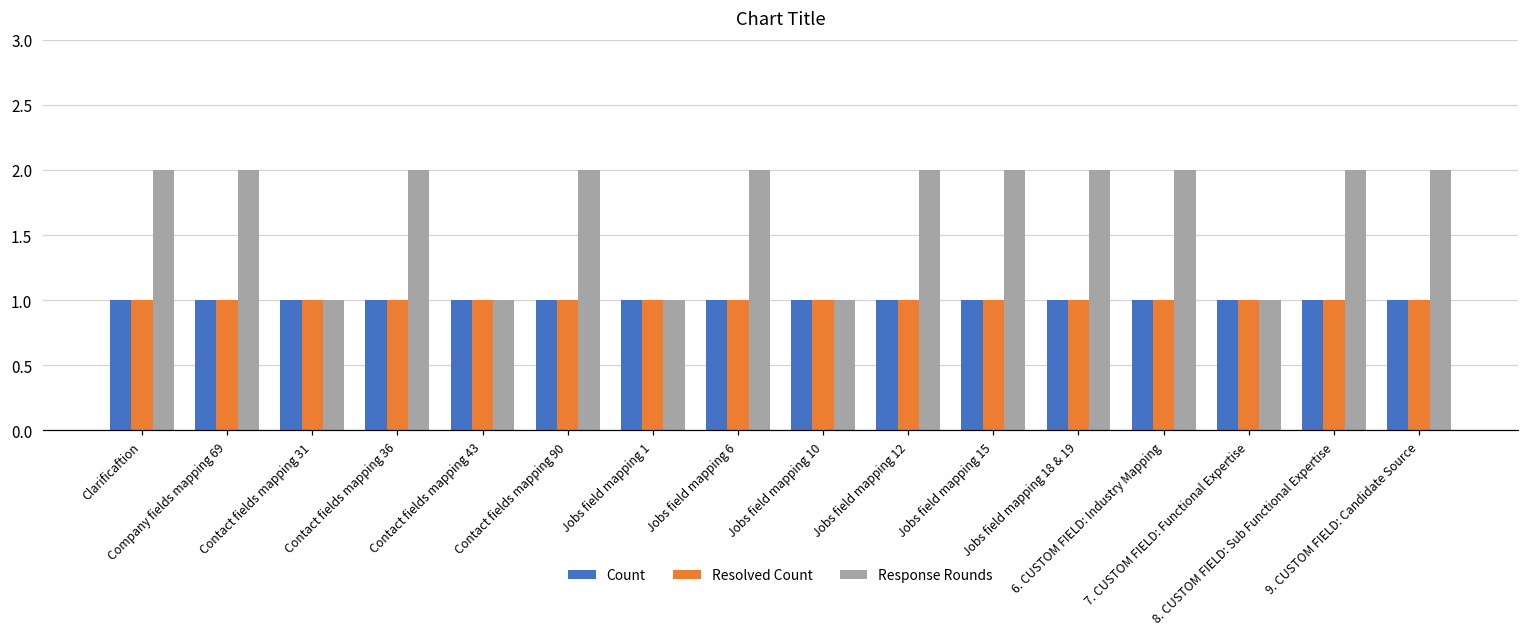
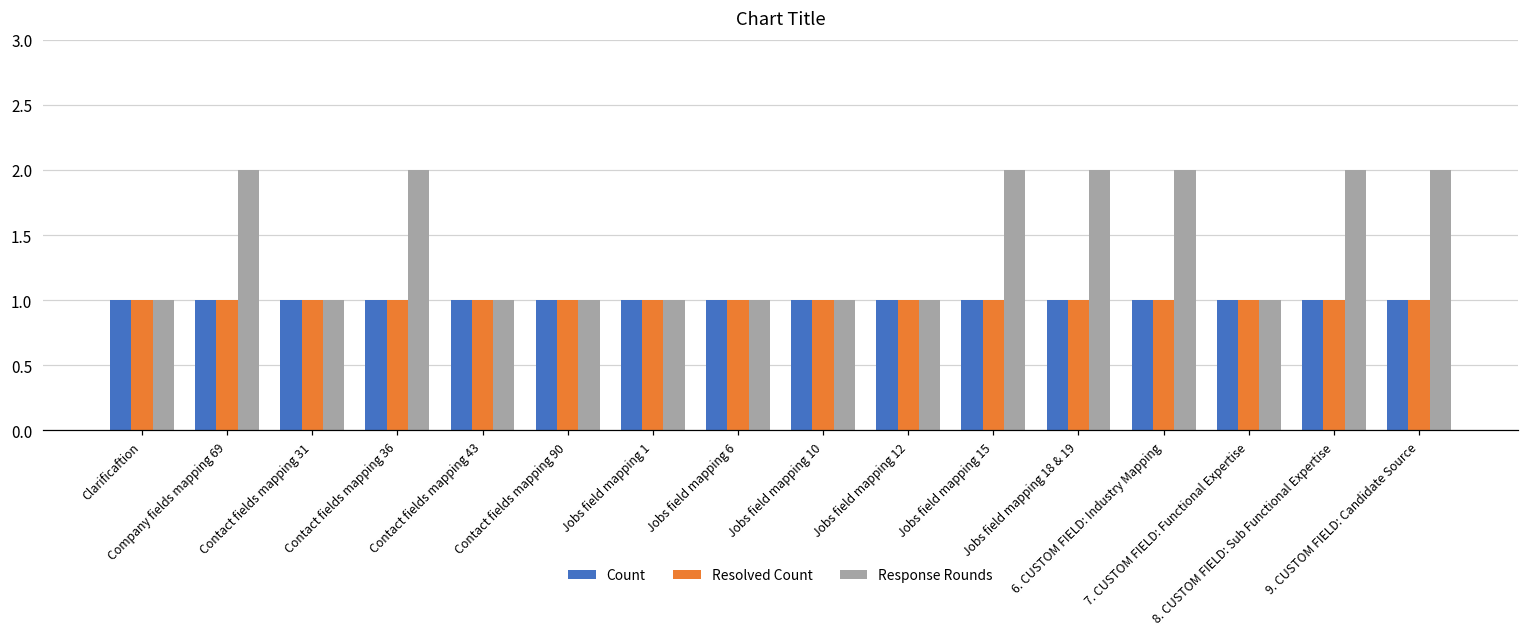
  {
    "Count": {
      "Clarificaftion": 1,
      "Company fields mapping 69": 1,
      "Contact fields mapping 31": 1,
      "Contact fields mapping 36": 1,
      "Contact fields mapping 43": 1,
      "Contact fields mapping 90": 1,
      "Jobs field mapping 1": 1,
      "Jobs field mapping 6": 1,
      "Jobs field mapping 10": 1,
      "Jobs field mapping 12": 1,
      "Jobs field mapping 15": 1,
      "Jobs field mapping 18 & 19": 1,
      "6. CUSTOM FIELD: Industry Mapping": 1,
      "7. CUSTOM FIELD: Functional Expertise": 1,
      "8. CUSTOM FIELD: Sub Functional Expertise": 1,
      "9. CUSTOM FIELD: Candidate Source": 1
    },
    "Resolved Count": {
      "Clarificaftion": 1,
      "Company fields mapping 69": 1,
      "Contact fields mapping 31": 1,
      "Contact fields mapping 36": 1,
      "Contact fields mapping 43": 1,
      "Contact fields mapping 90": 1,
      "Jobs field mapping 1": 1,
      "Jobs field mapping 6": 1,
      "Jobs field mapping 10": 1,
      "Jobs field mapping 12": 1,
      "Jobs field mapping 15": 1,
      "Jobs field mapping 18 & 19": 1,
      "6. CUSTOM FIELD: Industry Mapping": 1,
      "7. CUSTOM FIELD: Functional Expertise": 1,
      "8. CUSTOM FIELD: Sub Functional Expertise": 1,
      "9. CUSTOM FIELD: Candidate Source": 1
    },
    "Response Rounds": {
-     "Clarificaftion": 2,
+     "Clarificaftion": 1,
      "Company fields mapping 69": 2,
      "Contact fields mapping 31": 1,
      "Contact fields mapping 36": 2,
      "Contact fields mapping 43": 1,
-     "Contact fields mapping 90": 2,
+     "Contact fields mapping 90": 1,
      "Jobs field mapping 1": 1,
-     "Jobs field mapping 6": 2,
+     "Jobs field mapping 6": 1,
      "Jobs field mapping 10": 1,
-     "Jobs field mapping 12": 2,
+     "Jobs field mapping 12": 1,
      "Jobs field mapping 15": 2,
      "Jobs field mapping 18 & 19": 2,
      "6. CUSTOM FIELD: Industry Mapping": 2,
      "7. CUSTOM FIELD: Functional Expertise": 1,
      "8. CUSTOM FIELD: Sub Functional Expertise": 2,
      "9. CUSTOM FIELD: Candidate Source": 2
    }
  }
